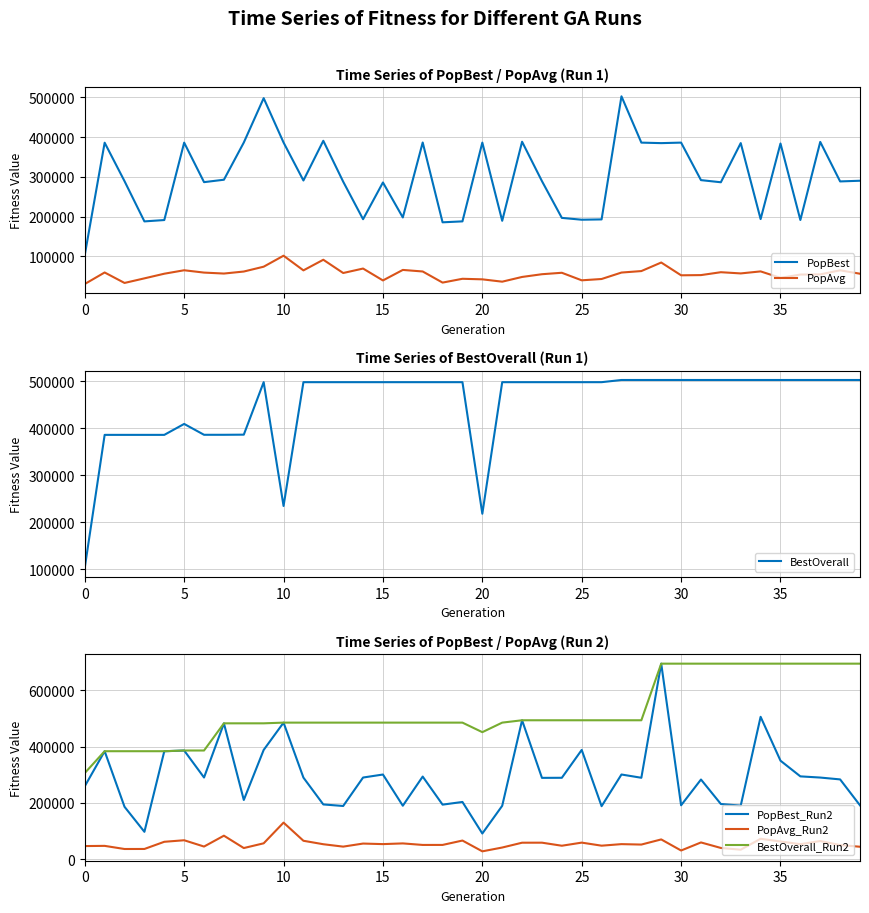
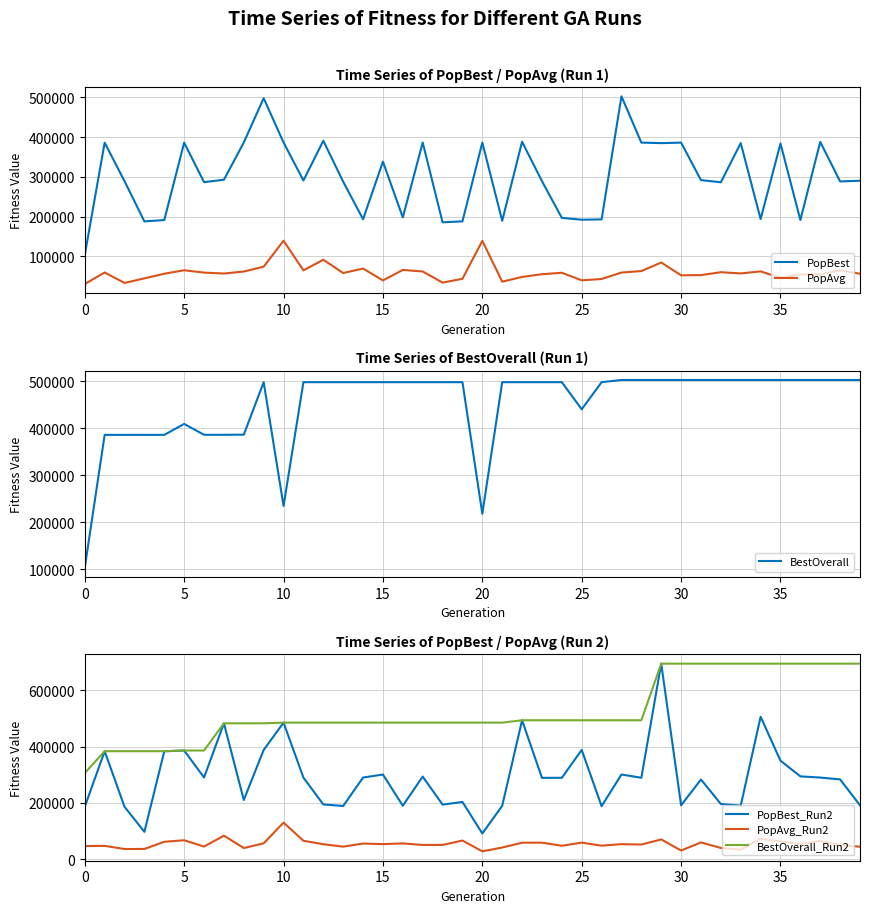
  {
    "Time Series of PopBest / PopAvg (Run 1)": {
      "PopBest": {
        "0": 100000,
        "5": 390000,
        "10": 390000,
-       "15": 290000,
+       "15": 340000,
        "20": 390000,
        "25": 190000,
        "30": 390000,
        "35": 380000
      },
      "PopAvg": {
        "0": 30000,
        "5": 60000,
-       "10": 100000,
+       "10": 140000,
        "15": 40000,
-       "20": 40000,
+       "20": 140000,
        "25": 40000,
        "30": 50000
      }
    },
    "Time Series of BestOverall (Run 1)": {
      "0": 100000,
      "5": 410000,
      "10": 230000,
      "15": 500000,
      "20": 220000,
-     "25": 500000,
+     "25": 440000,
      "30": 500000,
      "35": 500000
    },
    "Time Series of PopBest / PopAvg (Run 2)": {
      "PopBest_Run2": {
-       "0": 260000,
+       "0": 190000,
        "15": 300000,
        "20": 90000,
        "25": 390000,
        "30": 190000,
        "35": 350000
      },
      "PopAvg_Run2": {
        "0": 50000,
        "5": 70000,
        "10": 130000,
        "15": 50000,
        "20": 30000,
        "25": 60000,
        "30": 30000
      },
      "BestOverall_Run2": {
        "0": 310000,
        "15": 480000,
-       "20": 450000,
+       "20": 480000,
        "25": 490000,
        "30": 690000,
        "35": 690000
      }
    }
  }
